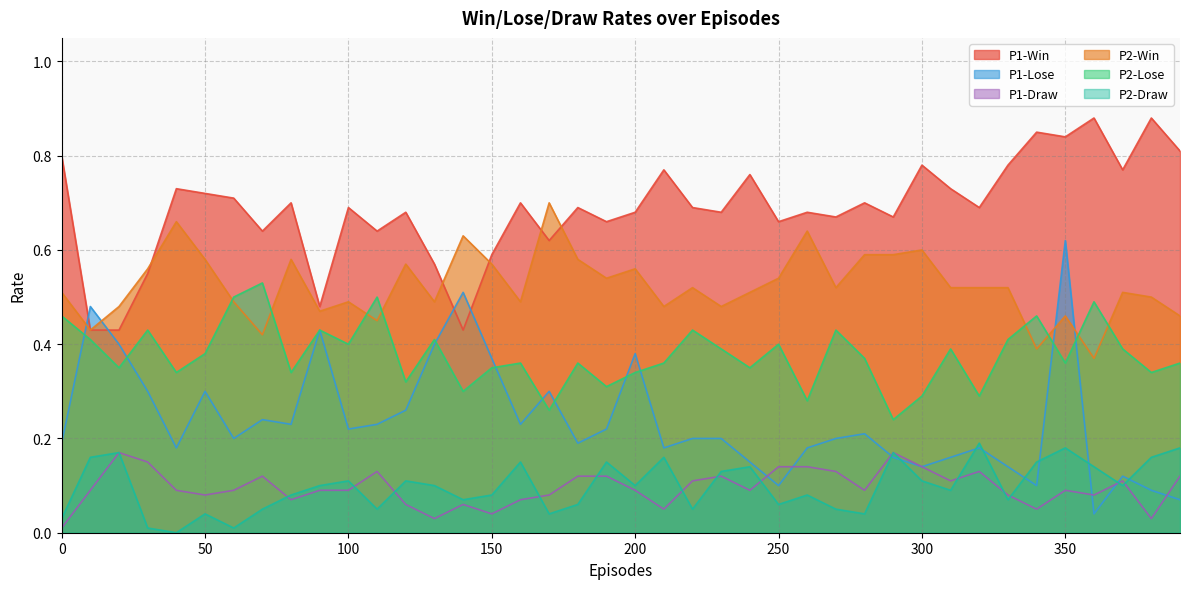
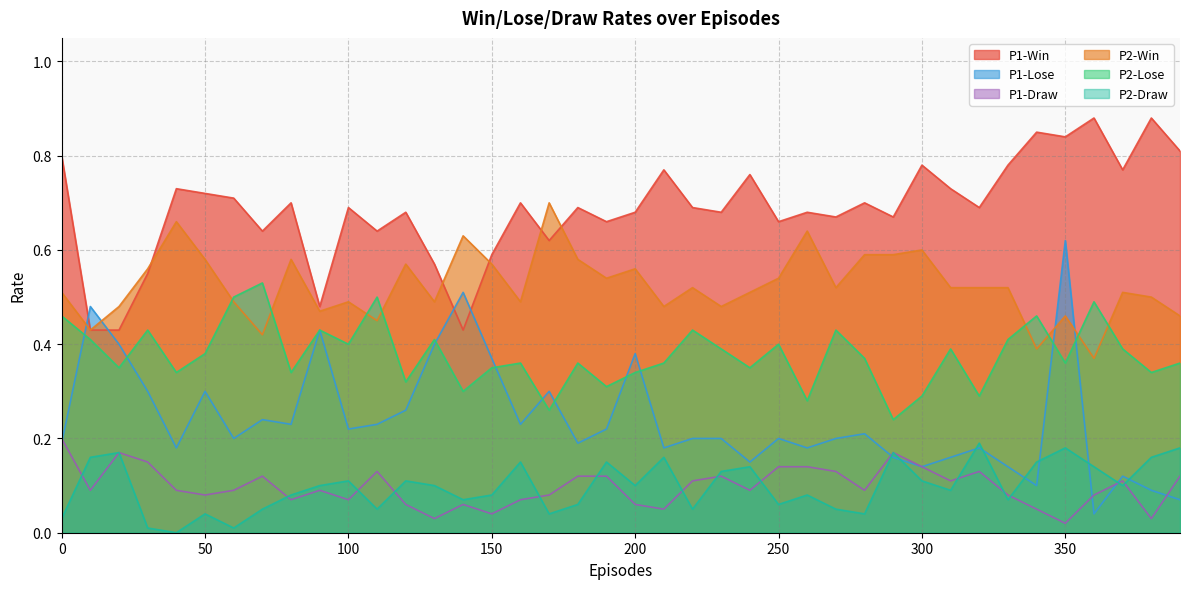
  {
    "P1-Lose": {
      "0": 0.19,
      "50": 0.3,
      "100": 0.22,
      "150": 0.37,
      "200": 0.38,
-     "250": 0.1,
+     "250": 0.2,
      "350": 0.62
    },
    "P1-Draw": {
-     "0": 0.01,
+     "0": 0.20,
      "50": 0.08,
-     "100": 0.09,
+     "100": 0.07,
      "150": 0.04,
-     "200": 0.09,
+     "200": 0.06,
      "250": 0.14,
-     "350": 0.09
+     "350": 0.02
    }
  }
